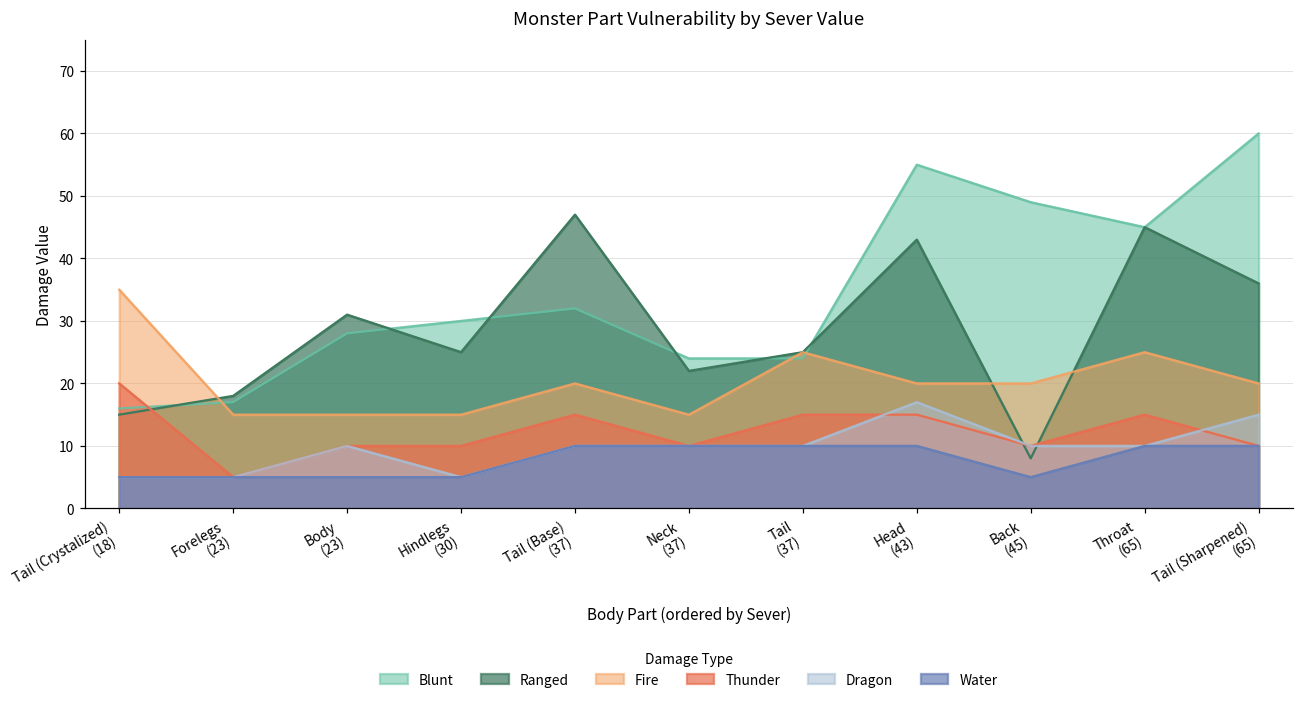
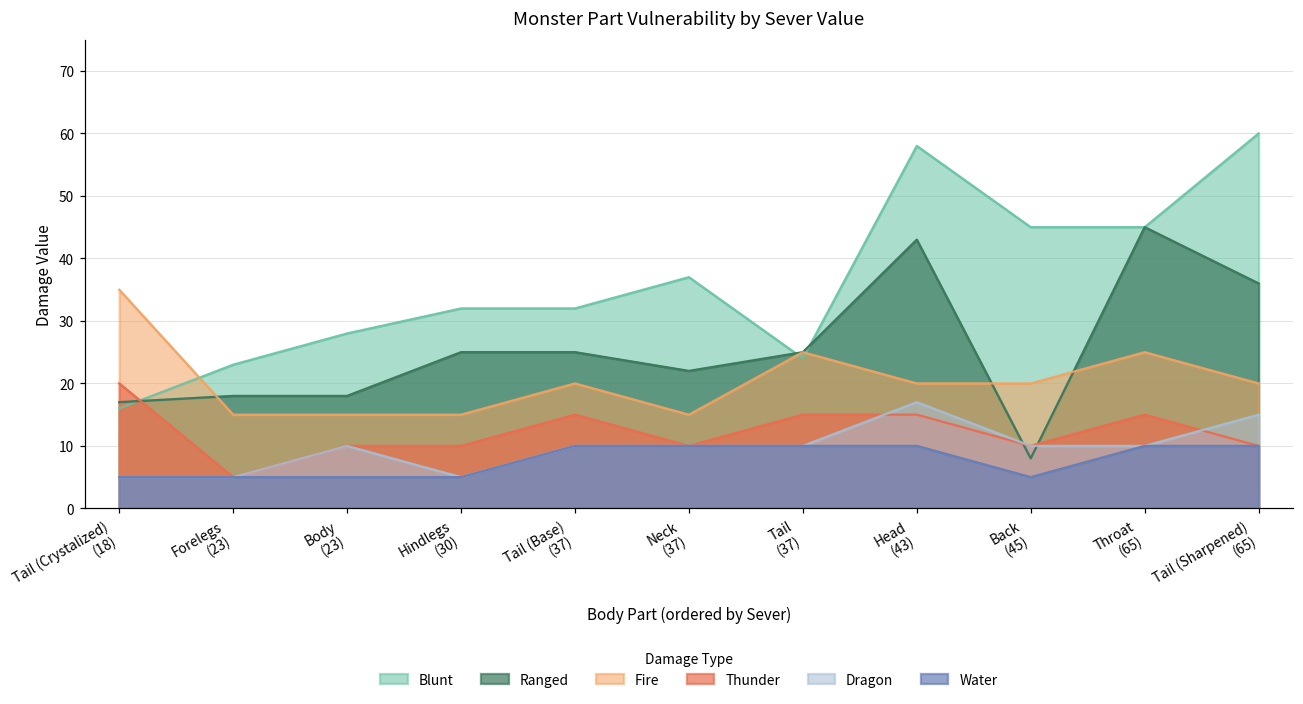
  {
    "Blunt": {
      "Tail (Crystalized) (18)": 16,
-     "Forelegs (23)": 17,
+     "Forelegs (23)": 23,
      "Body (23)": 28,
-     "Hindlegs (30)": 30,
+     "Hindlegs (30)": 32,
      "Tail (Base) (37)": 32,
-     "Neck (37)": 24,
+     "Neck (37)": 37,
      "Tail (37)": 24,
-     "Head (43)": 55,
-     "Back (45)": 49,
+     "Head (43)": 58,
+     "Back (45)": 45,
      "Tail (Sharpened) (65)": 60
    },
    "Ranged": {
-     "Tail (Crystalized) (18)": 15,
+     "Tail (Crystalized) (18)": 17,
      "Forelegs (23)": 18,
-     "Body (23)": 31,
+     "Body (23)": 18,
      "Hindlegs (30)": 25,
-     "Tail (Base) (37)": 47,
+     "Tail (Base) (37)": 25,
      "Neck (37)": 22,
      "Head (43)": 43,
      "Back (45)": 8,
      "Tail (Sharpened) (65)": 36
    },
    "Dragon": {
      "Head (43)": 17,
      "Tail (Sharpened) (65)": 15
    },
    "Water": {
      "Body (23)": 5,
      "Head (43)": 10,
      "Back (45)": 5
    }
  }
